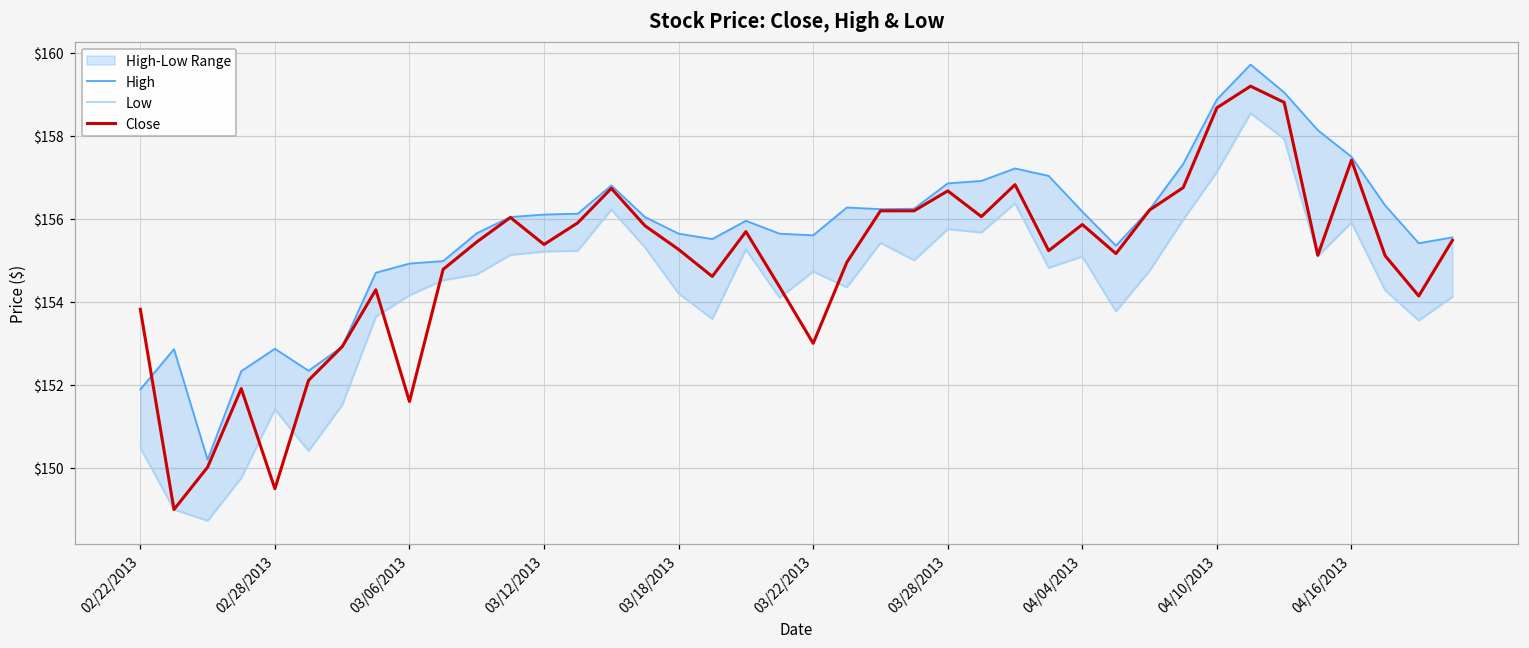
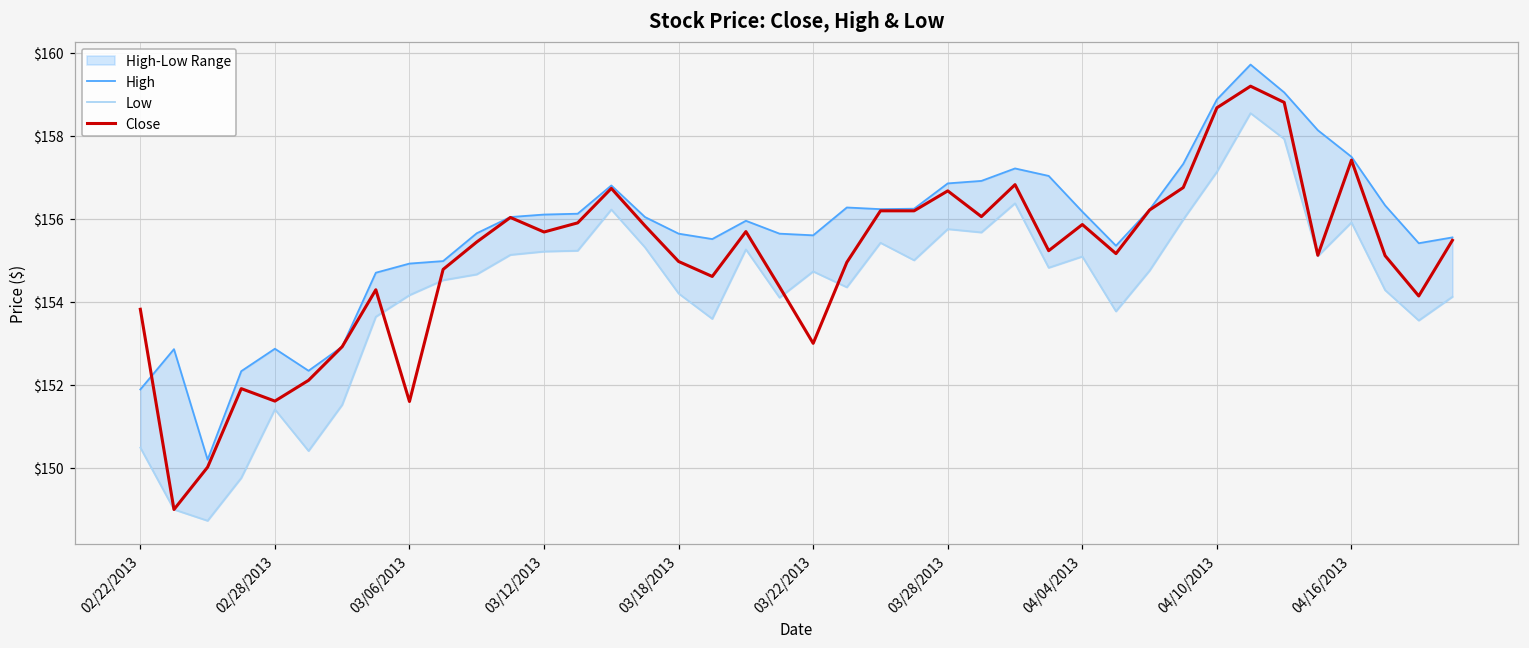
  {
    "Close": {
      "02/22/2013": "$153.8",
-     "02/28/2013": "$149.5",
+     "02/28/2013": "$151.6",
      "03/06/2013": "$151.6",
-     "03/12/2013": "$155.4",
-     "03/18/2013": "$155.3",
+     "03/12/2013": "$155.7",
+     "03/18/2013": "$155.0",
      "03/22/2013": "$153.0",
      "03/28/2013": "$156.7",
      "04/04/2013": "$155.9",
      "04/10/2013": "$158.7",
      "04/16/2013": "$157.4"
    }
  }
